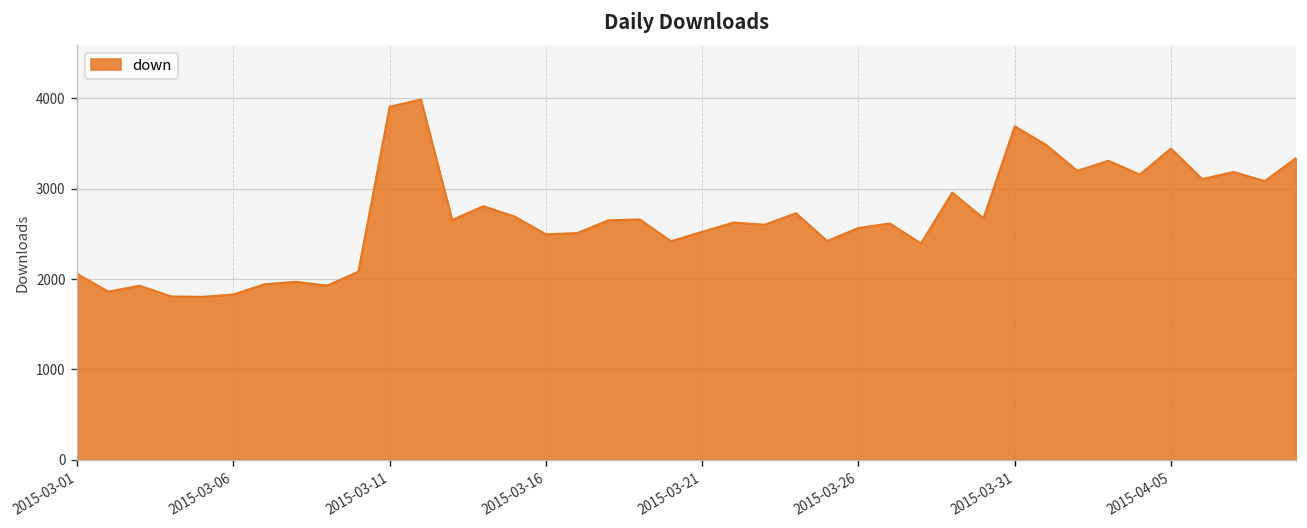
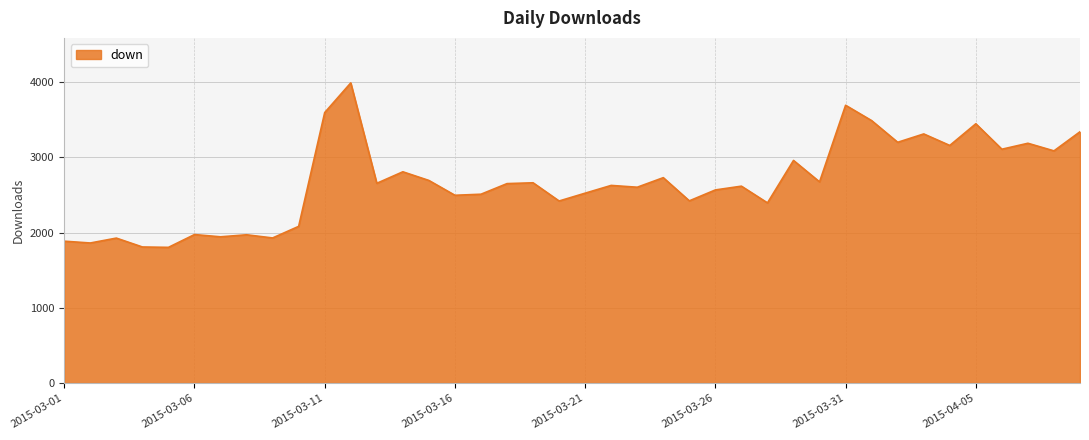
  {
-   "2015-03-01": 2100,
-   "2015-03-06": 1800,
-   "2015-03-11": 3900,
+   "2015-03-01": 1900,
+   "2015-03-06": 2000,
+   "2015-03-11": 3600,
    "2015-03-16": 2500,
    "2015-03-21": 2500,
    "2015-03-26": 2600,
    "2015-03-31": 3700,
    "2015-04-05": 3400
  }
